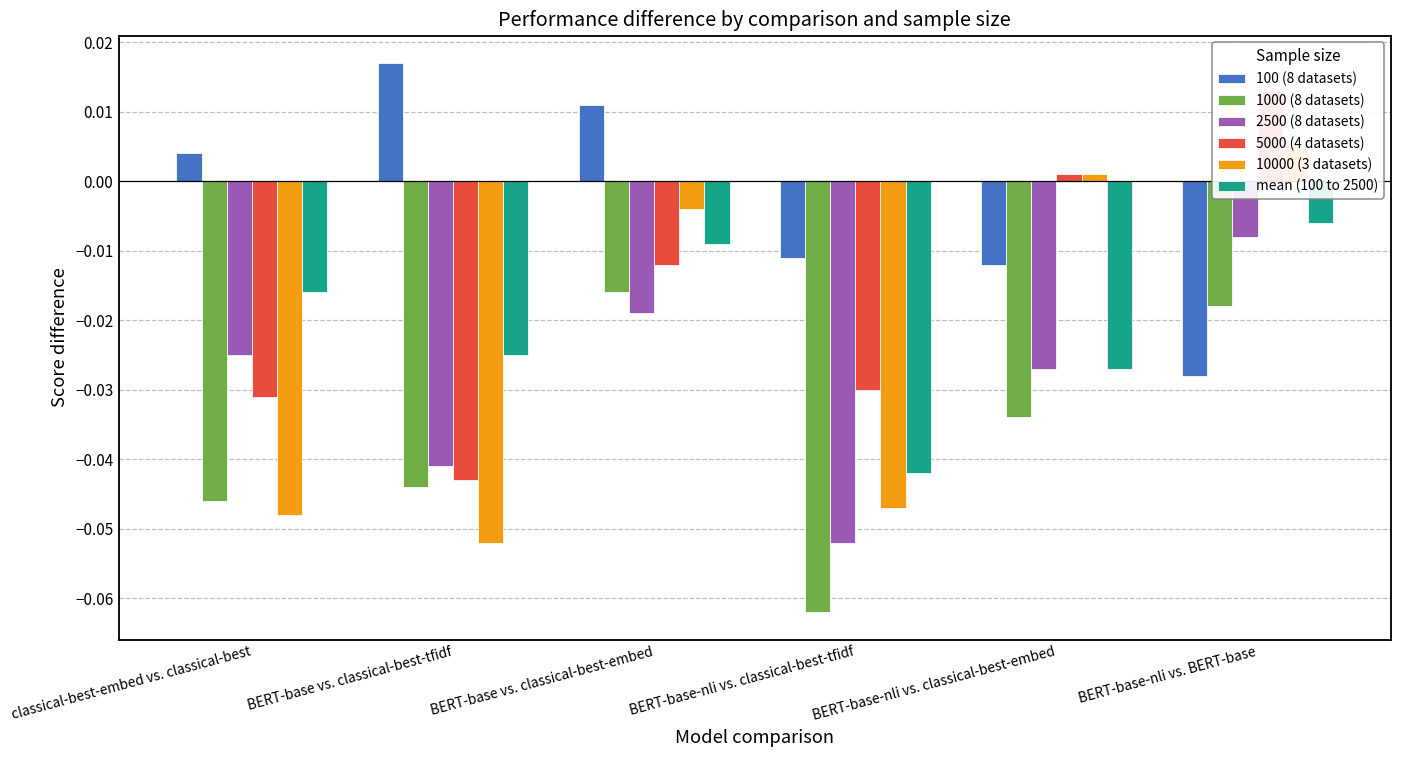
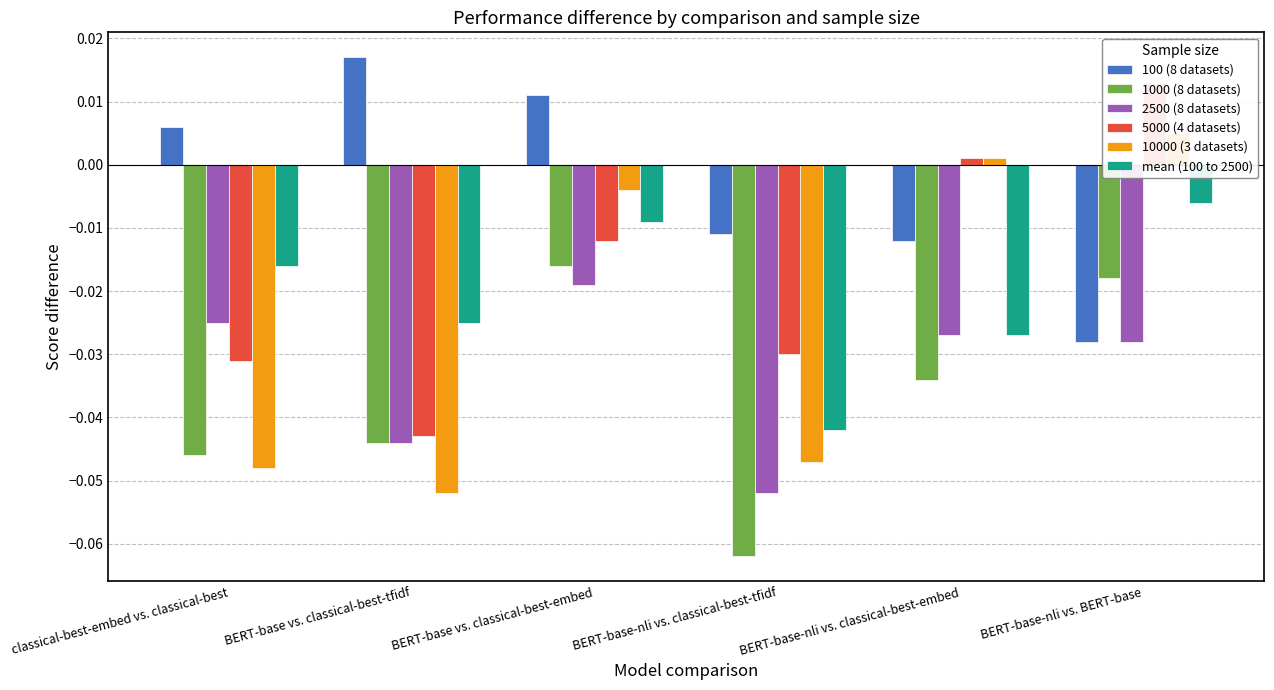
  {
    "100 (8 datasets)": {
-     "classical-best-embed vs. classical-best": 0.004,
+     "classical-best-embed vs. classical-best": 0.006,
      "BERT-base vs. classical-best-tfidf": 0.017,
      "BERT-base vs. classical-best-embed": 0.011,
      "BERT-base-nli vs. classical-best-tfidf": -0.011,
      "BERT-base-nli vs. classical-best-embed": -0.012,
      "BERT-base-nli vs. BERT-base": -0.028
    },
    "1000 (8 datasets)": {
      "classical-best-embed vs. classical-best": -0.046,
      "BERT-base vs. classical-best-tfidf": -0.044,
      "BERT-base vs. classical-best-embed": -0.016,
      "BERT-base-nli vs. classical-best-tfidf": -0.062,
      "BERT-base-nli vs. classical-best-embed": -0.034,
      "BERT-base-nli vs. BERT-base": -0.018
    },
    "2500 (8 datasets)": {
      "classical-best-embed vs. classical-best": -0.025,
-     "BERT-base vs. classical-best-tfidf": -0.041,
+     "BERT-base vs. classical-best-tfidf": -0.044,
      "BERT-base vs. classical-best-embed": -0.019,
      "BERT-base-nli vs. classical-best-tfidf": -0.052,
      "BERT-base-nli vs. classical-best-embed": -0.027,
-     "BERT-base-nli vs. BERT-base": -0.008
+     "BERT-base-nli vs. BERT-base": -0.028
    },
    "5000 (4 datasets)": {
      "classical-best-embed vs. classical-best": -0.031,
      "BERT-base vs. classical-best-tfidf": -0.043,
      "BERT-base vs. classical-best-embed": -0.012,
      "BERT-base-nli vs. classical-best-tfidf": -0.030,
      "BERT-base-nli vs. classical-best-embed": 0.001
    },
    "10000 (3 datasets)": {
      "classical-best-embed vs. classical-best": -0.048,
      "BERT-base vs. classical-best-tfidf": -0.052,
      "BERT-base vs. classical-best-embed": -0.004,
      "BERT-base-nli vs. classical-best-tfidf": -0.047,
      "BERT-base-nli vs. classical-best-embed": 0.001
    },
    "mean (100 to 2500)": {
      "classical-best-embed vs. classical-best": -0.016,
      "BERT-base vs. classical-best-tfidf": -0.025,
      "BERT-base vs. classical-best-embed": -0.009,
      "BERT-base-nli vs. classical-best-tfidf": -0.042,
      "BERT-base-nli vs. classical-best-embed": -0.027,
      "BERT-base-nli vs. BERT-base": -0.006
    }
  }
